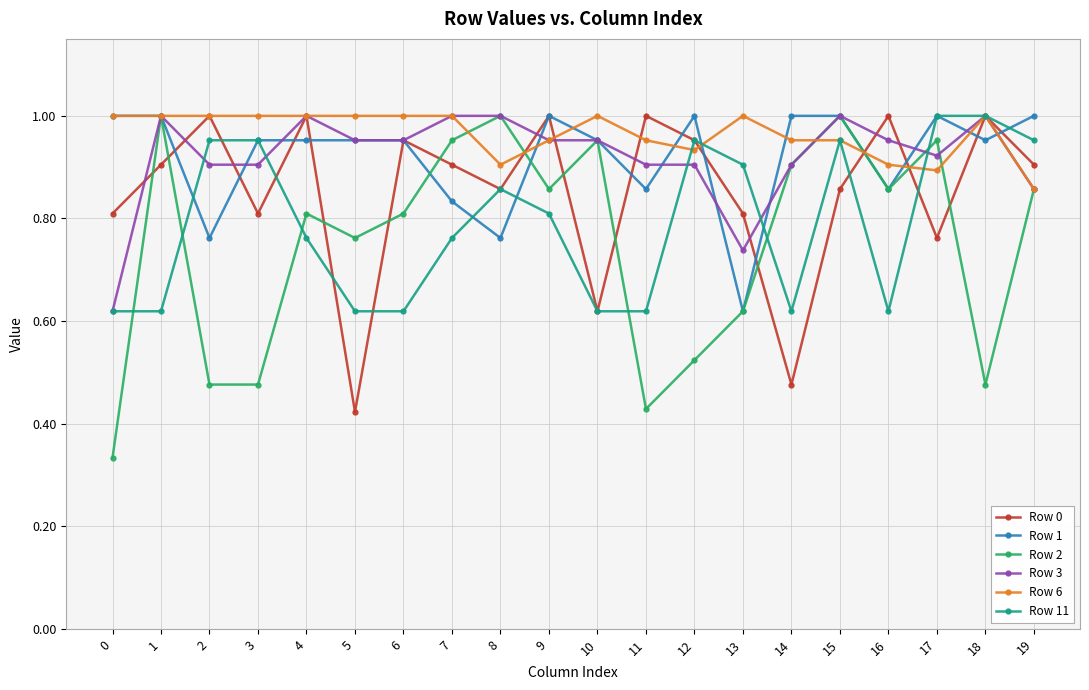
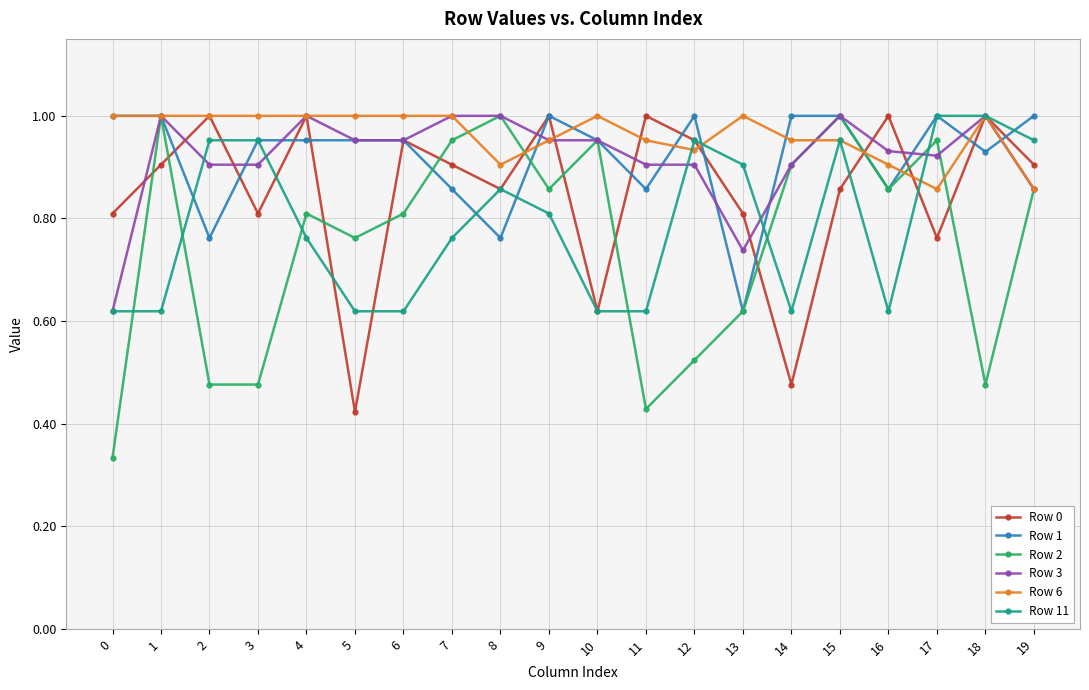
  {
    "Row 0": {
      "0": 0.81,
      "1": 0.90,
      "3": 0.81,
      "5": 0.42,
      "7": 0.90,
      "11": 1.00,
      "13": 0.81,
      "14": 0.48,
      "15": 0.86,
      "16": 1.00,
      "17": 0.76,
      "19": 0.90
    },
    "Row 1": {
      "2": 0.76,
      "4": 0.95,
-     "7": 0.83,
+     "7": 0.86,
      "8": 0.76,
      "11": 0.86,
      "12": 1.00,
      "14": 1.00,
-     "18": 0.95,
+     "18": 0.93,
      "19": 1.00
    },
    "Row 3": {
      "2": 0.90,
      "3": 0.90,
      "11": 0.90,
      "12": 0.90,
      "13": 0.74,
-     "16": 0.95,
+     "16": 0.93,
      "17": 0.92
    },
    "Row 6": {
      "3": 1.00,
      "5": 1.00,
      "6": 1.00,
      "8": 0.90,
      "10": 1.00,
      "11": 0.95,
      "12": 0.93,
      "13": 1.00,
      "14": 0.95,
      "16": 0.90,
-     "17": 0.89
+     "17": 0.86
    }
  }
